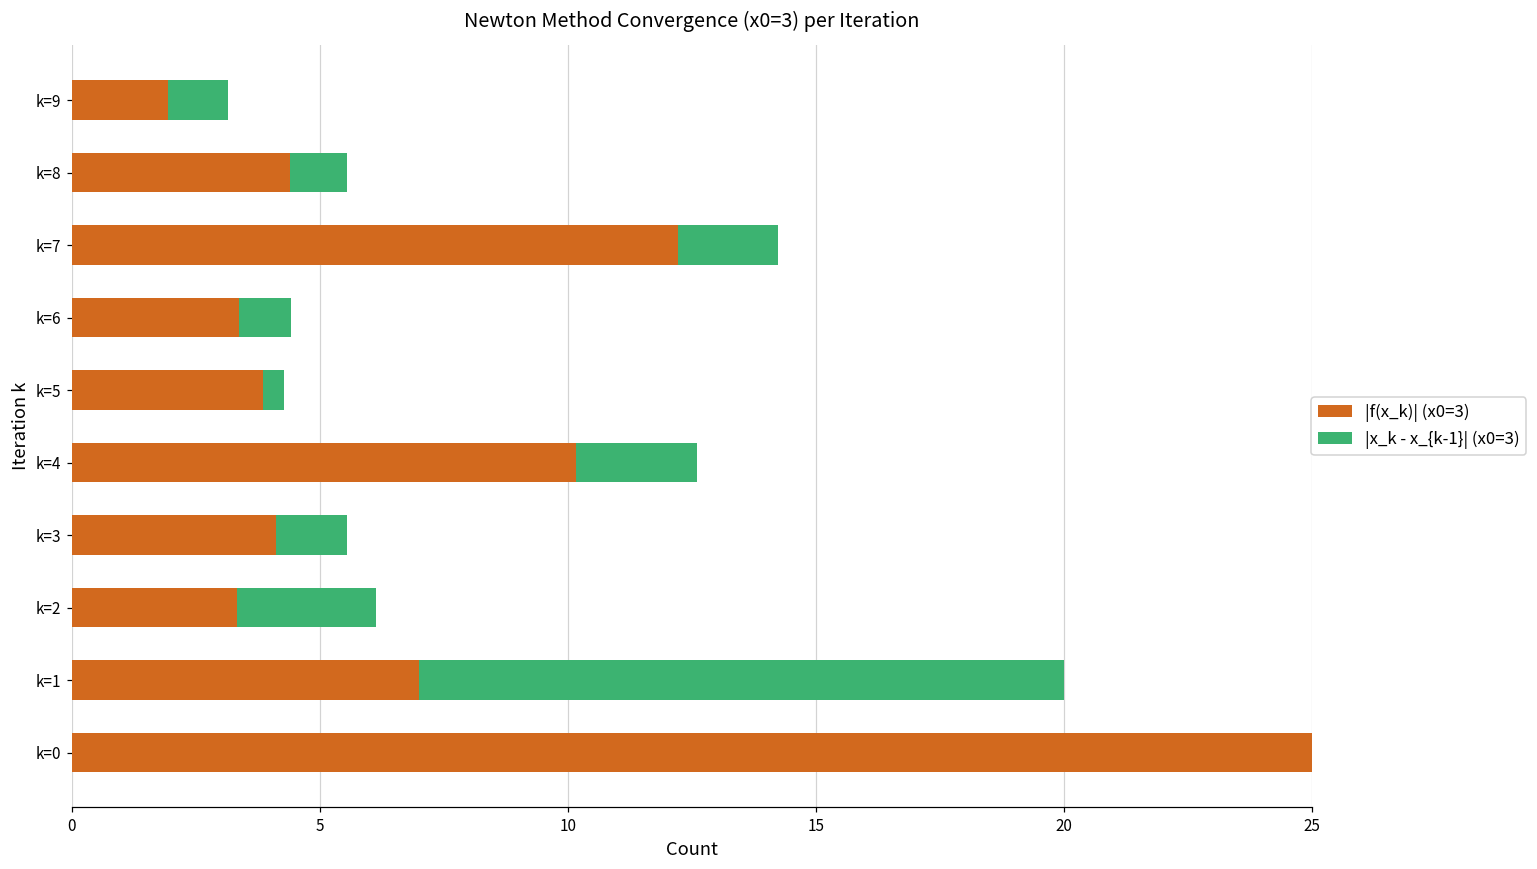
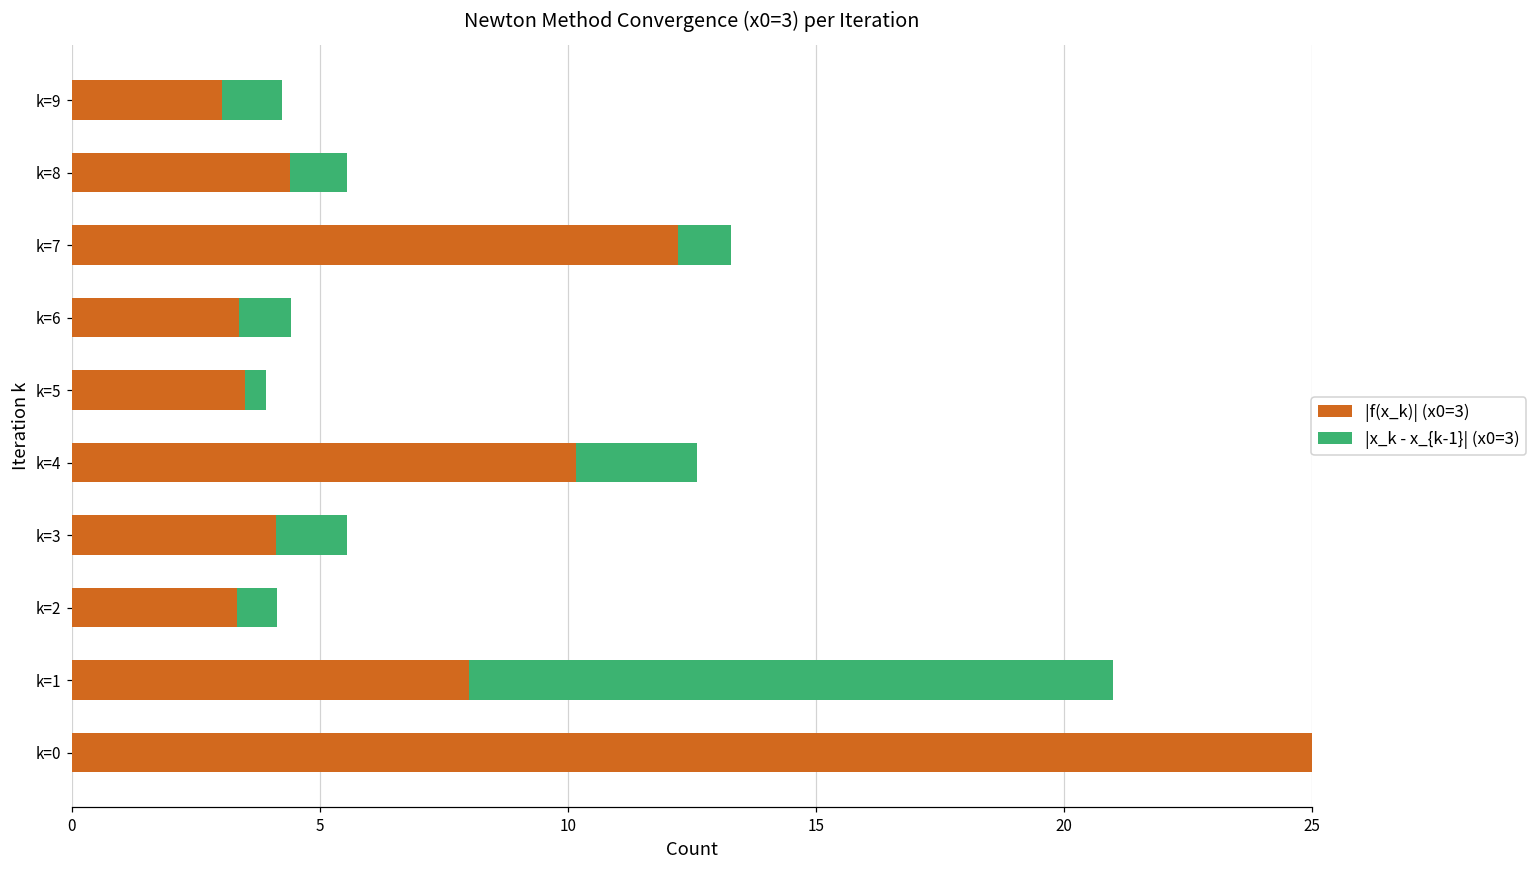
  {
    "|f(x_k)| (x0=3)": {
-     "k=9": 1.9,
+     "k=9": 3.0,
      "k=8": 4.4,
      "k=7": 12.2,
      "k=6": 3.4,
-     "k=5": 3.9,
+     "k=5": 3.5,
      "k=4": 10.2,
      "k=3": 4.1,
      "k=2": 3.3,
-     "k=1": 7,
+     "k=1": 8,
      "k=0": 25.0
    },
    "|x_k - x_{k-1}| (x0=3)": {
      "k=9": 1.2,
      "k=8": 1.2,
-     "k=7": 2.0,
+     "k=7": 1.1,
      "k=6": 1.0,
      "k=5": 0.4,
      "k=4": 2.4,
      "k=3": 1.4,
-     "k=2": 2.8,
+     "k=2": 0.8,
      "k=1": 13.0,
      "k=0": 0.0
    }
  }
